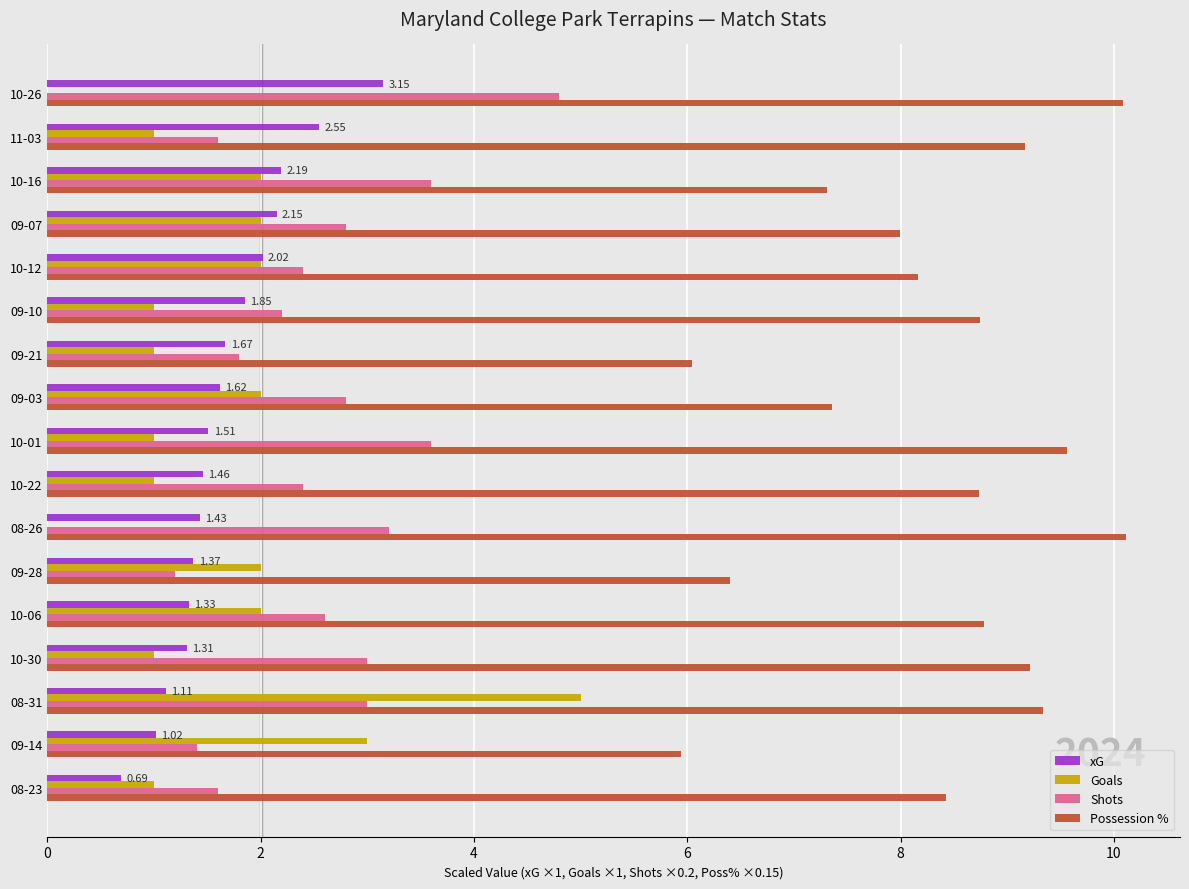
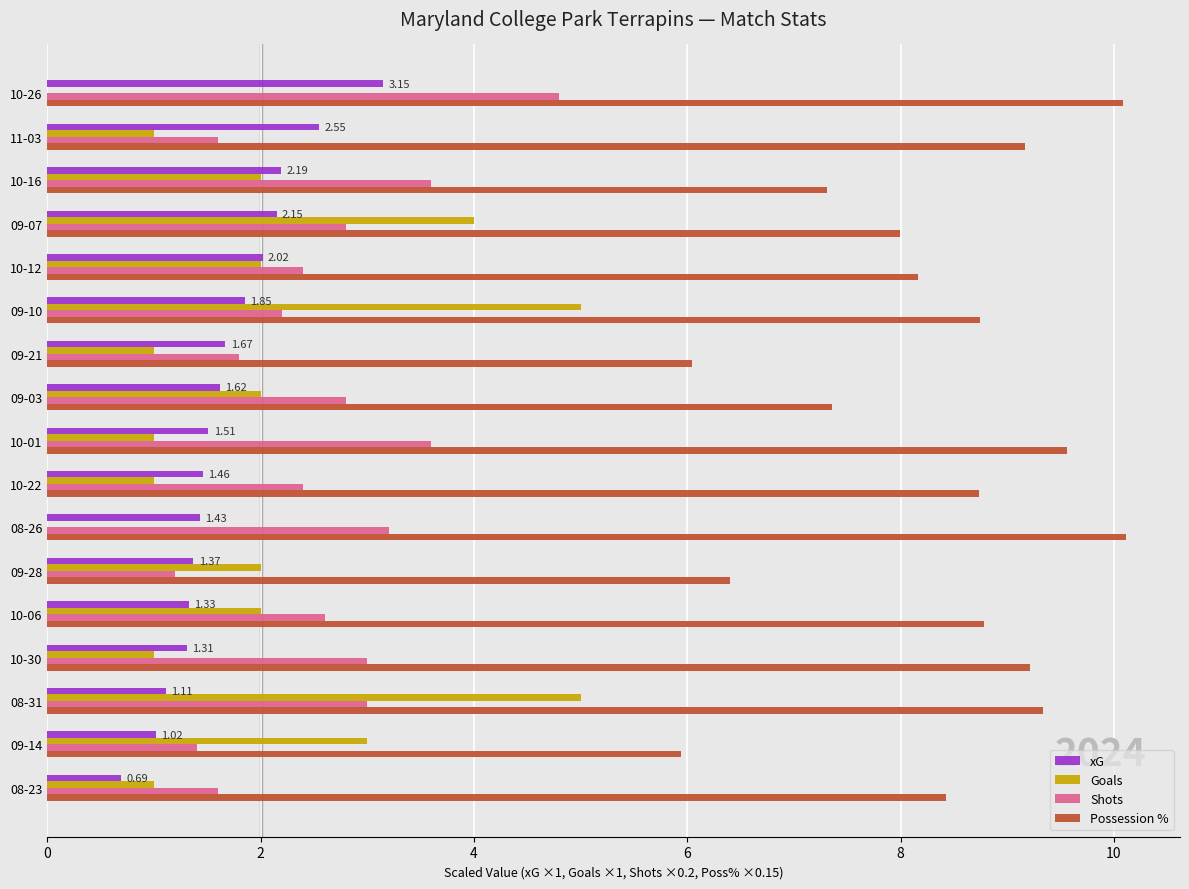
  {
    "xG": {
      "10-26": 3.15,
      "11-03": 2.55,
      "10-16": 2.19,
      "09-07": 2.15,
      "10-12": 2.02,
      "09-10": 1.85,
      "09-21": 1.67,
      "09-03": 1.62,
      "10-01": 1.51,
      "10-22": 1.46,
      "08-26": 1.43,
      "09-28": 1.37,
      "10-06": 1.33,
      "10-30": 1.31,
      "08-31": 1.11,
      "09-14": 1.02,
      "08-23": 0.69
    },
    "Goals": {
      "10-26": 0,
      "11-03": 1,
      "10-16": 2,
-     "09-07": 2,
+     "09-07": 4,
      "10-12": 2,
-     "09-10": 1,
+     "09-10": 5,
      "09-21": 1,
      "09-03": 2,
      "10-01": 1,
      "10-22": 1,
      "08-26": 0,
      "09-28": 2,
      "10-06": 2,
      "10-30": 1,
      "08-31": 5,
      "09-14": 3,
      "08-23": 1
    },
    "Shots": {
      "10-26": 4.80,
      "11-03": 1.60,
      "10-16": 3.60,
      "09-07": 2.80,
      "10-12": 2.40,
      "09-10": 2.20,
      "09-21": 1.80,
      "09-03": 2.80,
      "10-01": 3.60,
      "10-22": 2.40,
      "08-26": 3.20,
      "09-28": 1.20,
      "10-06": 2.60,
      "10-30": 3,
      "08-31": 3,
      "09-14": 1.40,
      "08-23": 1.60
    },
    "Possession %": {
      "10-26": 10.08,
      "11-03": 9.17,
      "10-16": 7.31,
      "09-07": 8,
      "10-12": 8.16,
      "09-10": 8.74,
      "09-21": 6.04,
      "09-03": 7.36,
      "10-01": 9.56,
      "10-22": 8.73,
      "08-26": 10.11,
      "09-28": 6.40,
      "10-06": 8.78,
      "10-30": 9.21,
      "08-31": 9.33,
      "09-14": 5.95,
      "08-23": 8.43
    }
  }
